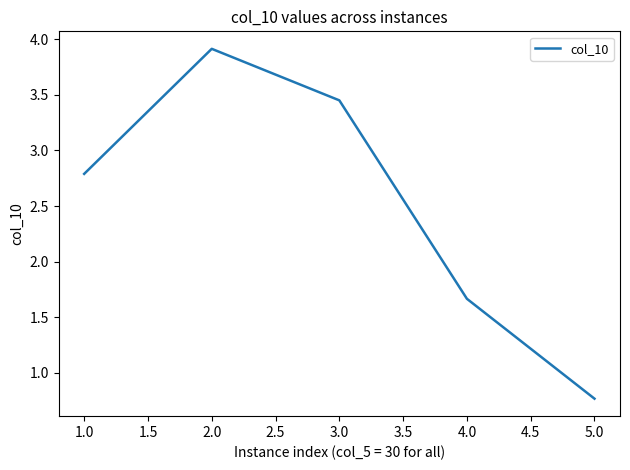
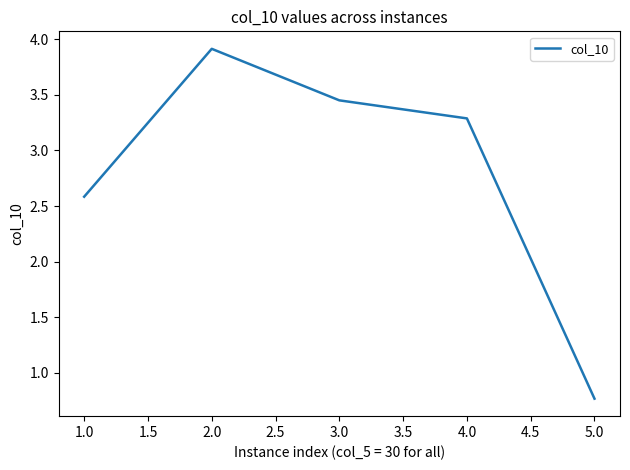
  {
-   "1.0": 2.79,
+   "1.0": 2.58,
    "2.0": 3.91,
    "3.0": 3.45,
-   "4.0": 1.67,
+   "4.0": 3.29,
    "5.0": 0.77
  }
